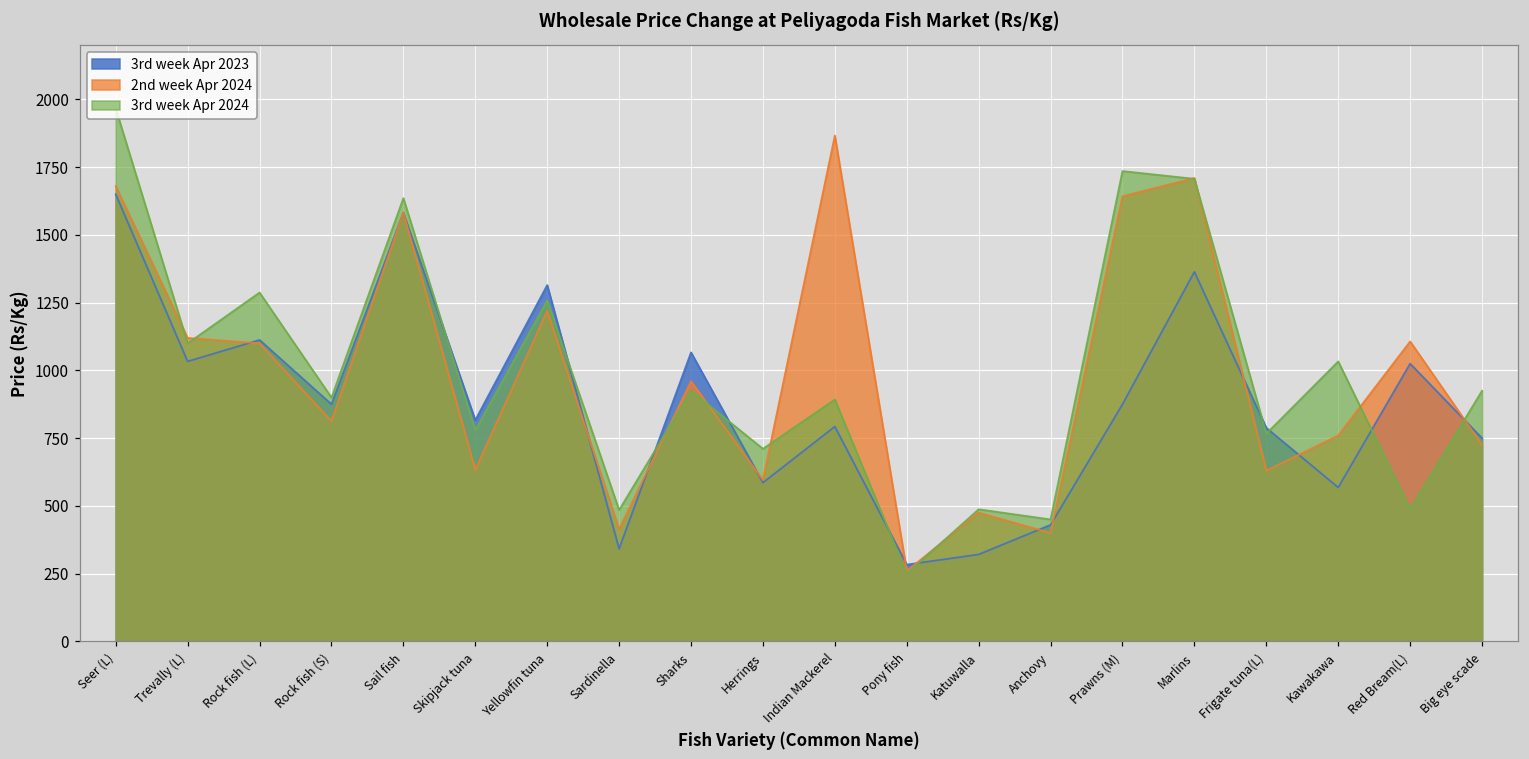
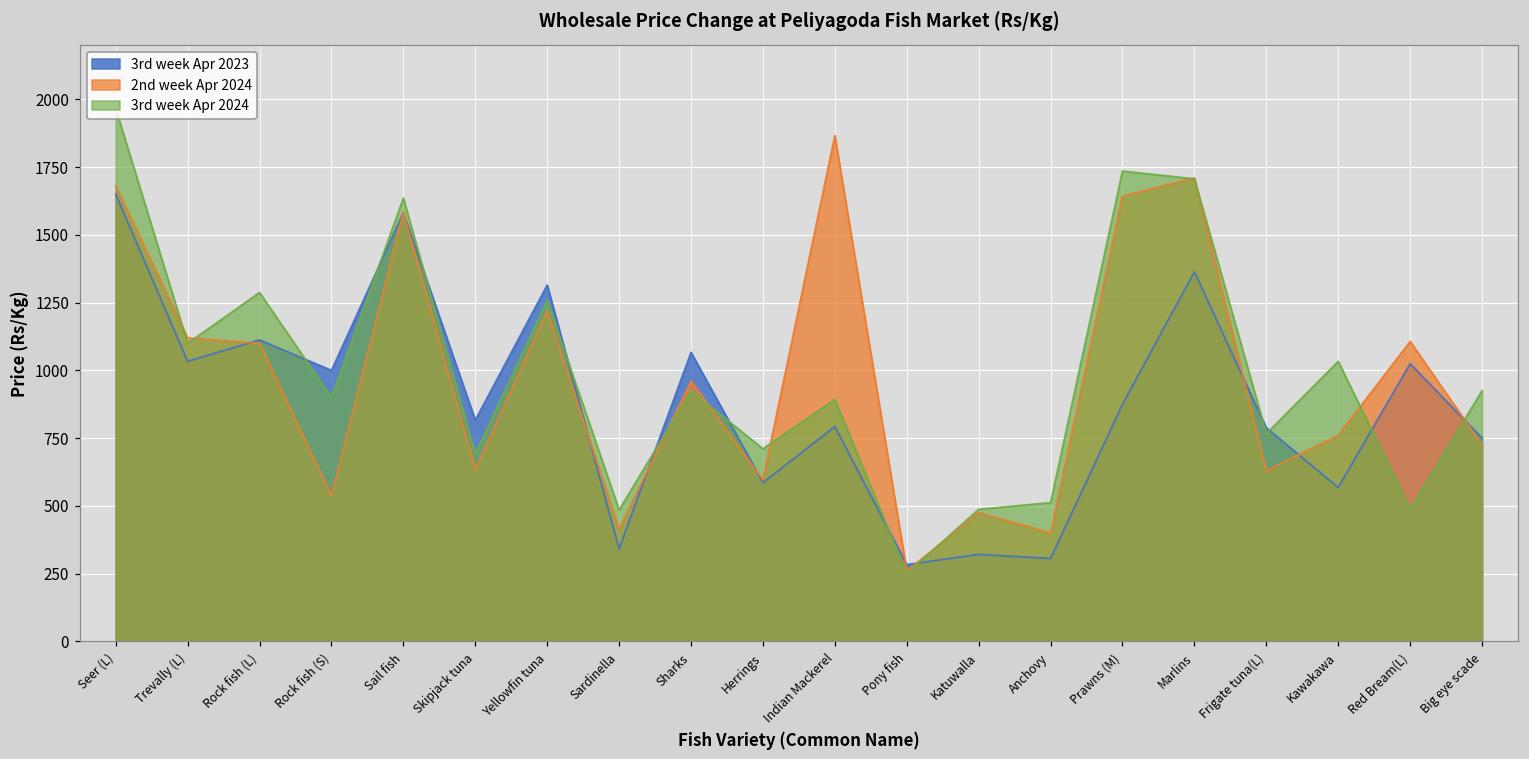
  {
    "3rd week Apr 2023": {
      "Seer (L)": 1650,
      "Trevally (L)": 1030,
      "Rock fish (L)": 1110,
-     "Rock fish (S)": 880,
+     "Rock fish (S)": 1000,
      "Skipjack tuna": 820,
      "Yellowfin tuna": 1310,
      "Sardinella": 340,
      "Sharks": 1070,
      "Indian Mackerel": 790,
      "Pony fish": 280,
      "Katuwalla": 320,
-     "Anchovy": 430,
+     "Anchovy": 310,
      "Prawns (M)": 880,
      "Marlins": 1360,
      "Frigate tuna(L)": 790,
      "Kawakawa": 570,
      "Red Bream(L)": 1030,
      "Big eye scade": 750
    },
    "2nd week Apr 2024": {
      "Seer (L)": 1680,
      "Trevally (L)": 1120,
      "Rock fish (L)": 1100,
-     "Rock fish (S)": 810,
+     "Rock fish (S)": 540,
      "Skipjack tuna": 630,
      "Yellowfin tuna": 1220,
      "Sardinella": 410,
      "Sharks": 960,
      "Indian Mackerel": 1870,
      "Katuwalla": 480,
      "Anchovy": 400,
      "Prawns (M)": 1640,
      "Frigate tuna(L)": 630,
      "Kawakawa": 760,
      "Red Bream(L)": 1110,
      "Big eye scade": 730
    },
    "3rd week Apr 2024": {
      "Trevally (L)": 1100,
      "Rock fish (L)": 1290,
      "Rock fish (S)": 900,
      "Sail fish": 1640,
-     "Skipjack tuna": 780,
+     "Skipjack tuna": 690,
      "Yellowfin tuna": 1260,
      "Sardinella": 490,
      "Sharks": 930,
      "Herrings": 710,
      "Indian Mackerel": 890,
      "Katuwalla": 490,
-     "Anchovy": 450,
+     "Anchovy": 510,
      "Prawns (M)": 1740,
      "Frigate tuna(L)": 770,
      "Kawakawa": 1030,
      "Red Bream(L)": 490,
      "Big eye scade": 930
    }
  }
